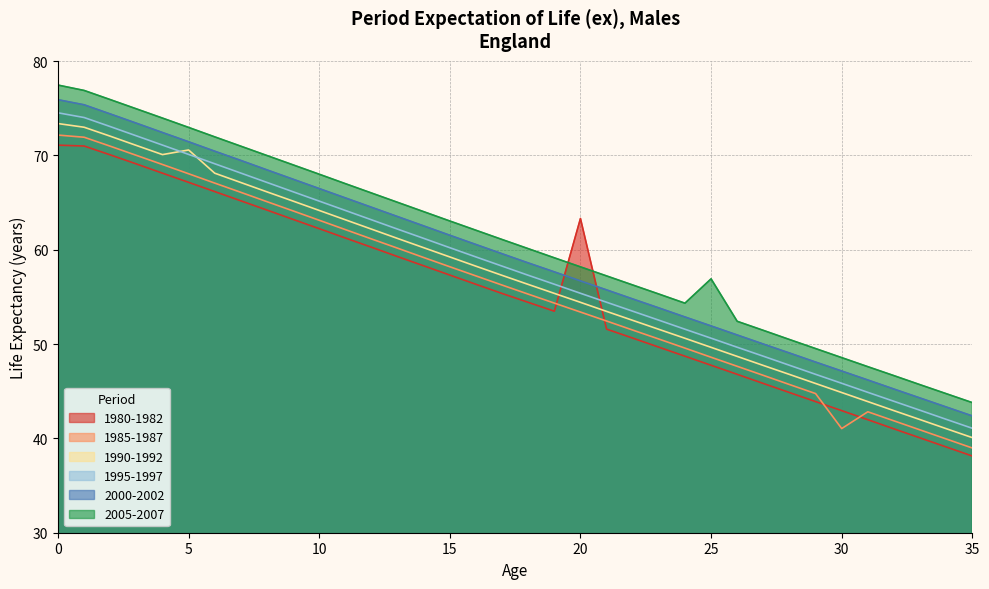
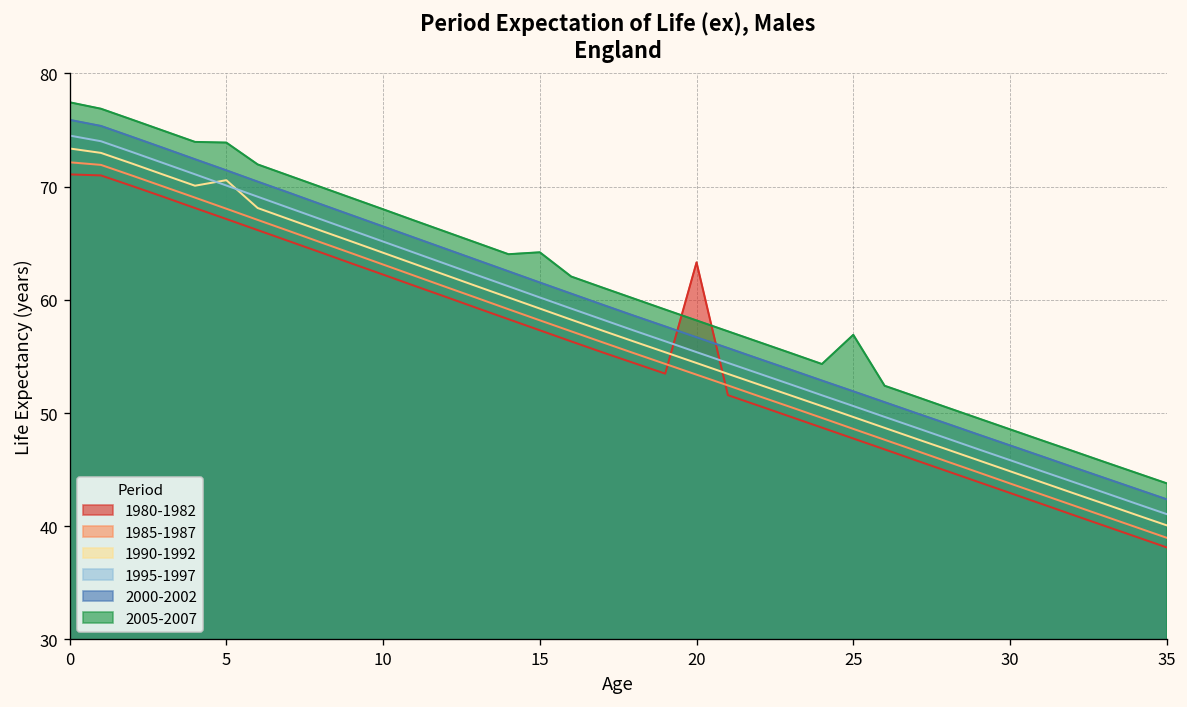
  {
    "1980-1982": {
      "0": 71,
      "5": 67,
      "10": 62,
      "15": 57,
      "20": 63,
      "25": 48,
      "30": 43,
      "35": 38
    },
    "1985-1987": {
      "0": 72,
      "5": 68,
      "10": 63,
      "15": 58,
      "20": 53,
      "25": 49,
-     "30": 41,
+     "30": 44,
      "35": 39
    },
    "1990-1992": {
      "0": 73,
      "5": 71,
      "10": 64,
      "15": 59,
      "20": 54,
      "25": 50,
      "30": 45,
      "35": 40
    },
    "1995-1997": {
      "0": 75,
      "5": 70,
      "10": 65,
      "15": 60,
      "20": 55,
      "25": 51,
      "30": 46,
      "35": 41
    },
    "2000-2002": {
      "0": 76,
      "5": 71,
      "10": 66,
      "15": 62,
      "20": 57,
      "25": 52,
      "30": 47,
      "35": 42
    },
    "2005-2007": {
      "0": 77,
-     "5": 73,
+     "5": 74,
      "10": 68,
-     "15": 63,
+     "15": 64,
      "20": 58,
      "25": 57,
      "30": 49,
      "35": 44
    }
  }
